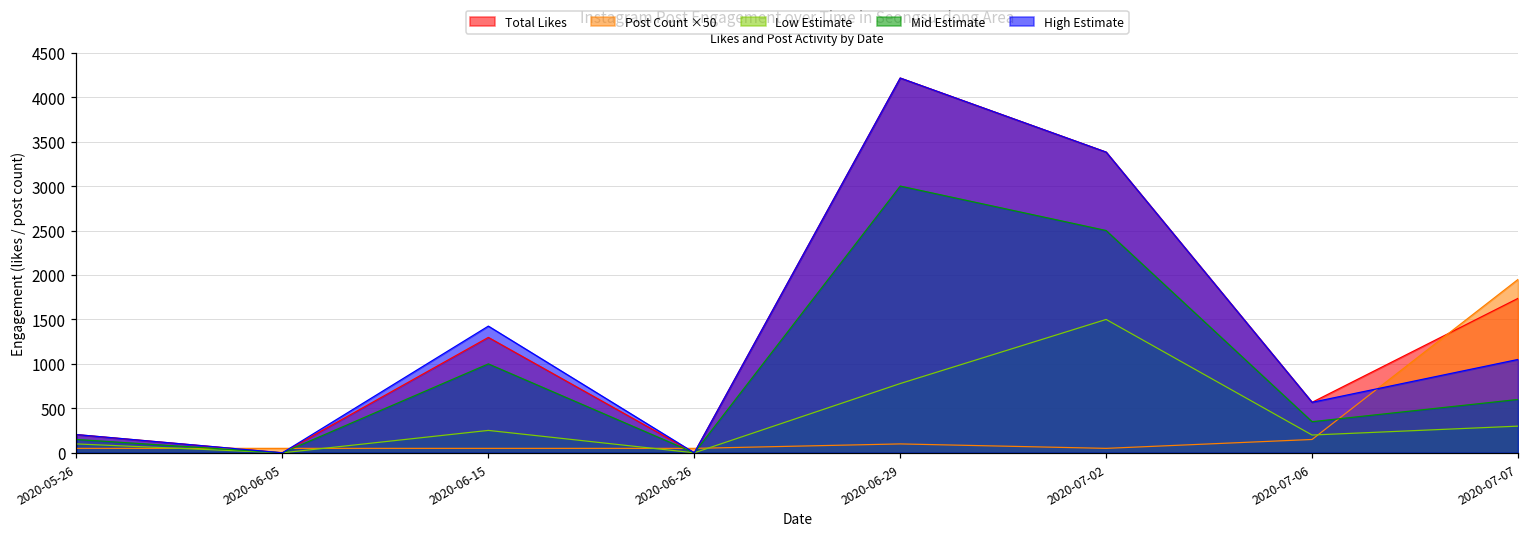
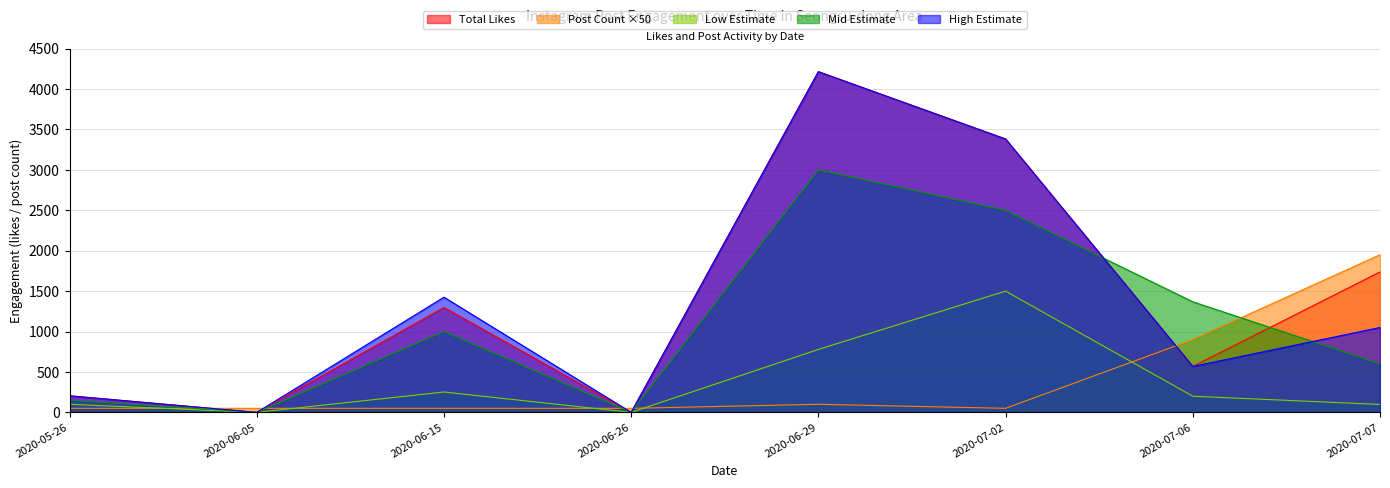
  {
    "Total Likes": {
      "2020-06-15": 1300,
      "2020-07-07": 1700
    },
    "Post Count ×50": {
      "2020-05-26": 100,
      "2020-06-05": 100,
      "2020-06-15": 100,
      "2020-06-26": 100,
      "2020-06-29": 100,
      "2020-07-02": 100,
-     "2020-07-06": 200,
+     "2020-07-06": 900,
      "2020-07-07": 2000
    },
    "Low Estimate": {
      "2020-05-26": 100,
      "2020-06-15": 300,
      "2020-06-29": 800,
      "2020-07-02": 1500,
      "2020-07-06": 200,
-     "2020-07-07": 300
+     "2020-07-07": 100
    },
    "Mid Estimate": {
      "2020-05-26": 200,
      "2020-06-15": 1000,
      "2020-06-29": 3000,
      "2020-07-02": 2500,
-     "2020-07-06": 400,
+     "2020-07-06": 1400,
      "2020-07-07": 600
    },
    "High Estimate": {
      "2020-06-15": 1400,
      "2020-07-07": 1100
    }
  }
